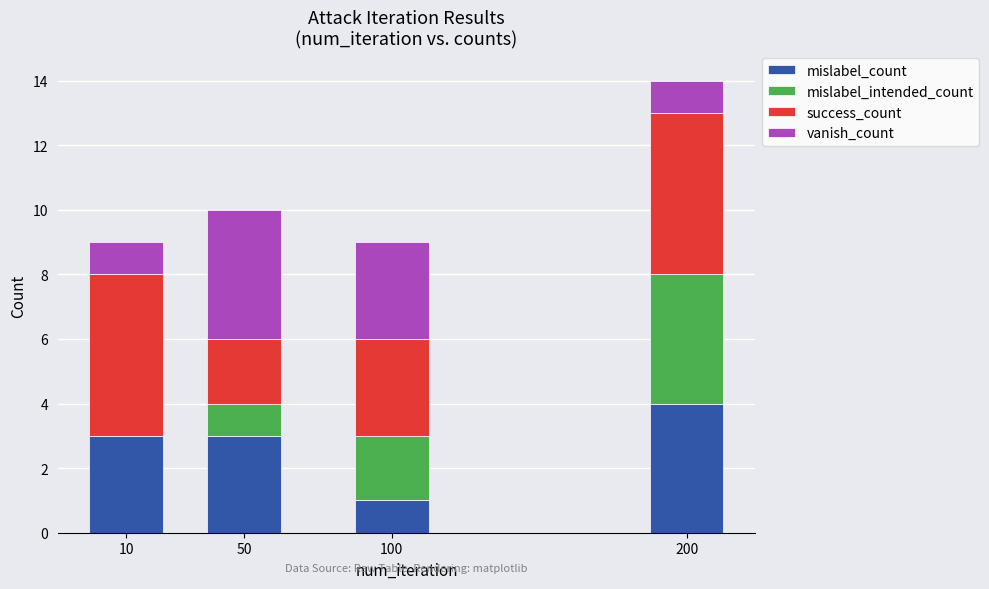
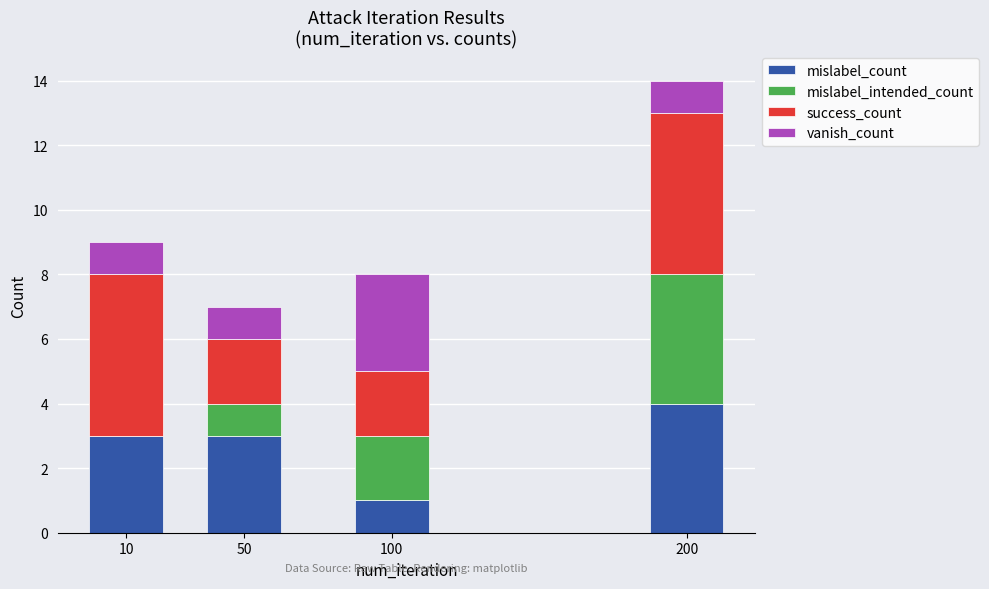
  {
    "mislabel_count": {
      "10": 3,
      "50": 3,
      "100": 1,
      "200": 4
    },
    "mislabel_intended_count": {
      "10": 0,
      "50": 1,
      "100": 2,
      "200": 4
    },
    "success_count": {
      "10": 5,
      "50": 2,
-     "100": 3,
+     "100": 2,
      "200": 5
    },
    "vanish_count": {
      "10": 1,
-     "50": 4,
+     "50": 1,
      "100": 3,
      "200": 1
    }
  }
